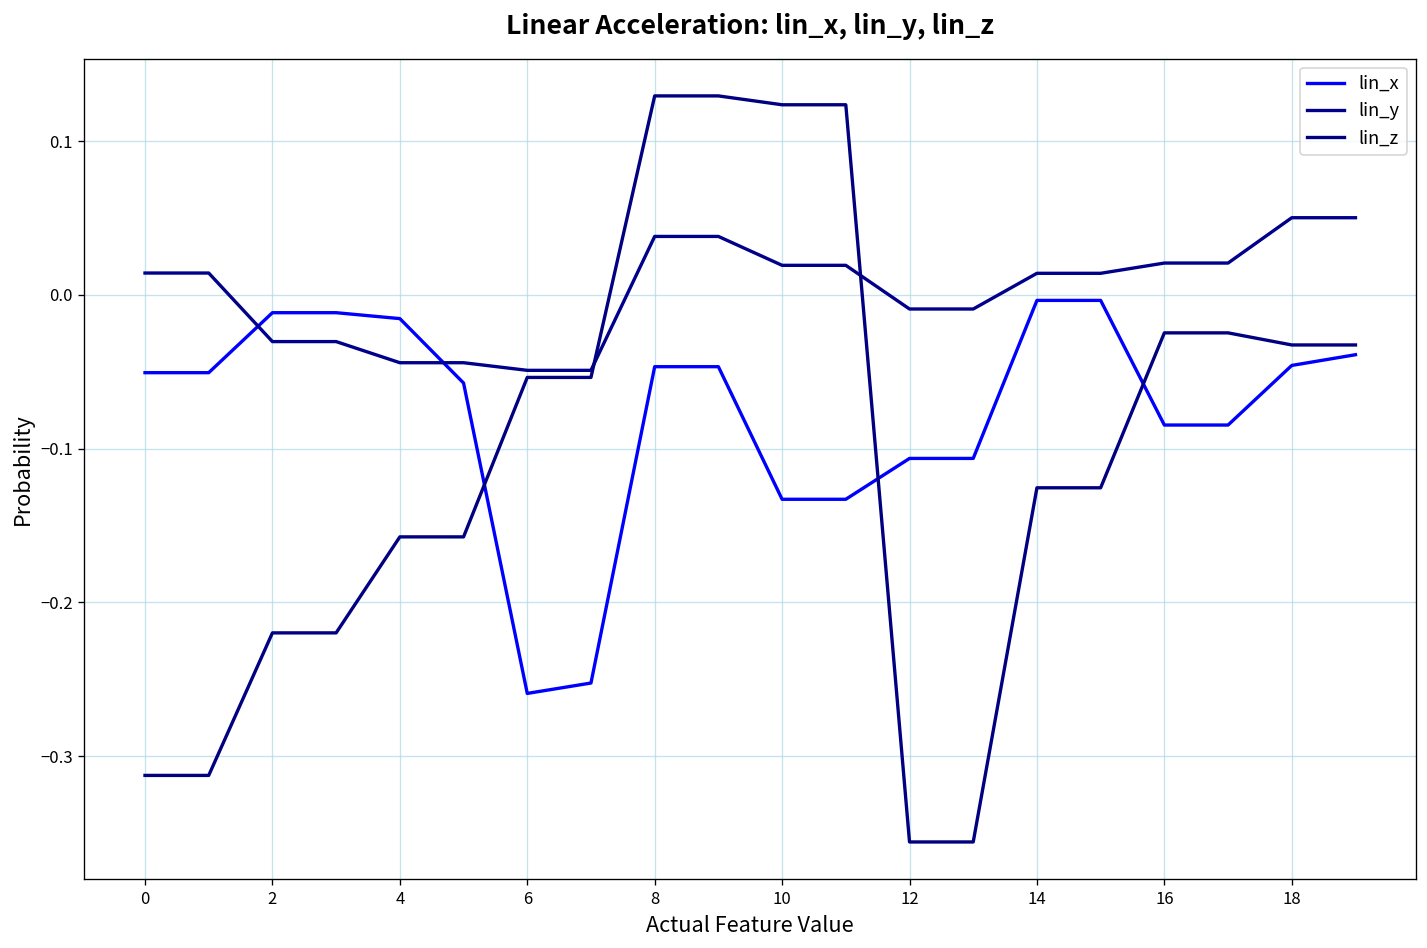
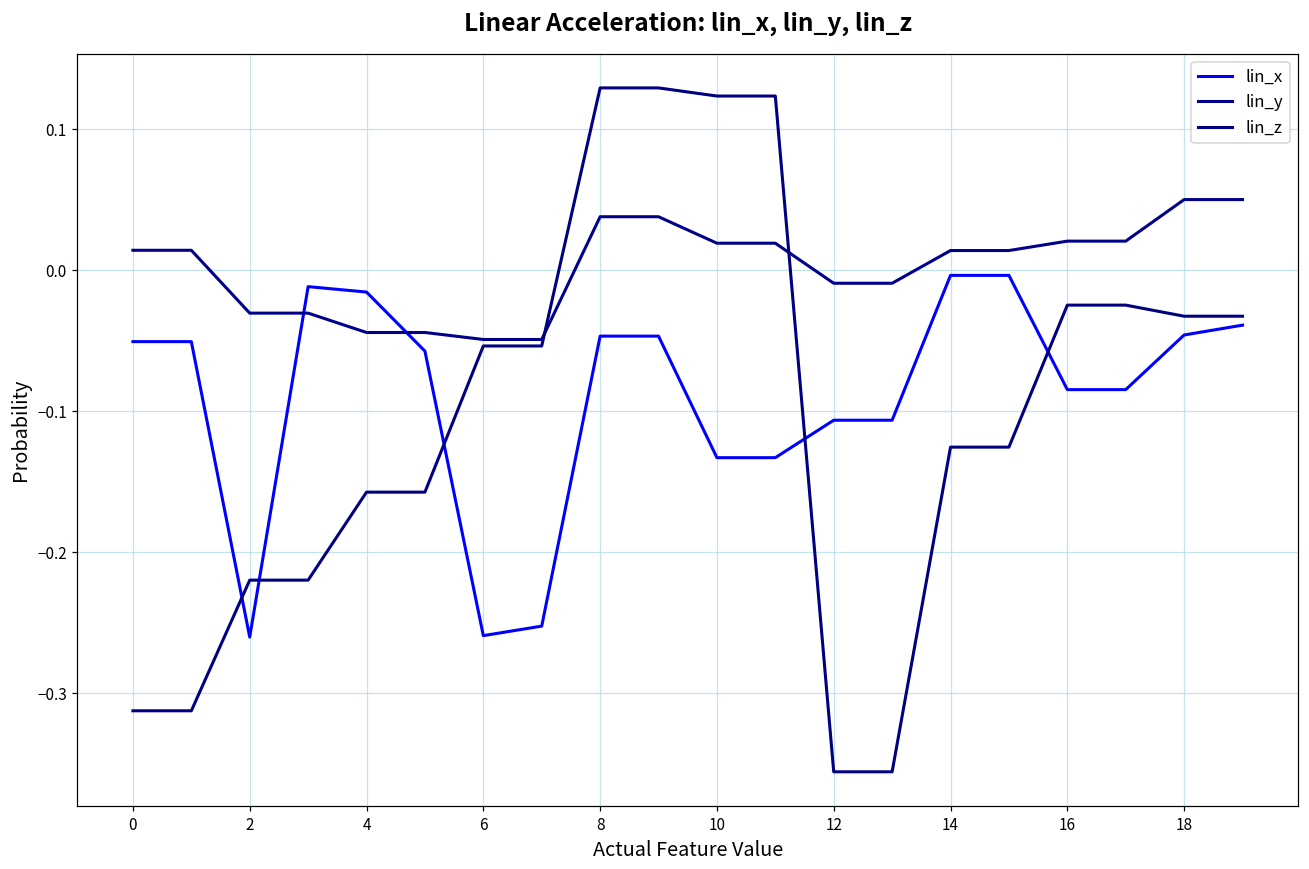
  {
    "lin_x": {
      "0": -0.051,
-     "2": -0.012,
+     "2": -0.260,
      "4": -0.015,
      "6": -0.259,
      "8": -0.047,
      "10": -0.133,
      "12": -0.106,
      "14": -0.004,
      "16": -0.085,
      "18": -0.046
    }
  }
